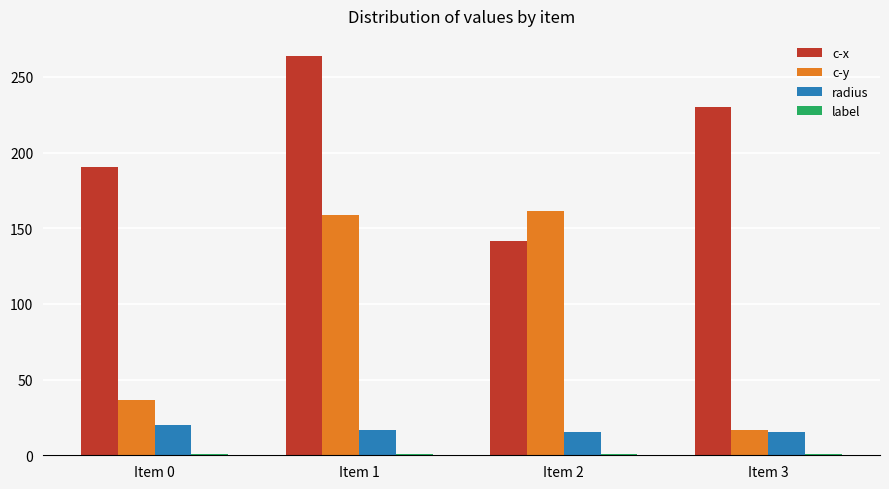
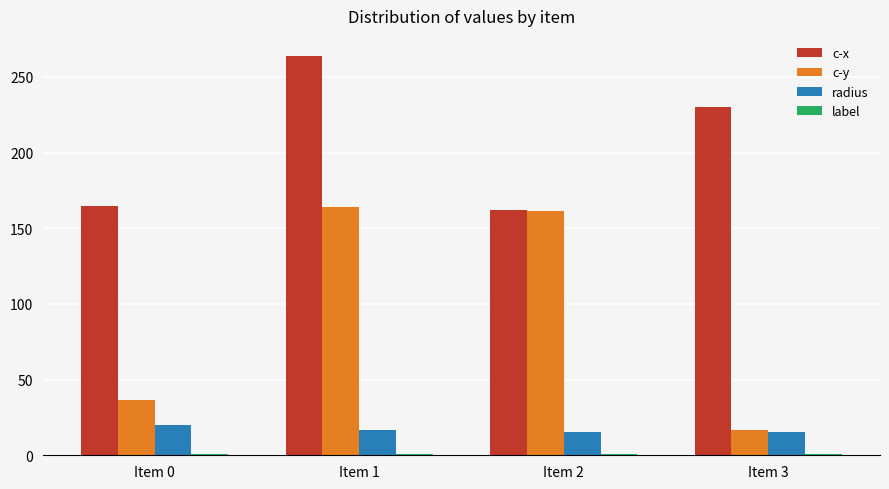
  {
    "c-x": {
-     "Item 0": 191,
+     "Item 0": 165,
      "Item 1": 264,
-     "Item 2": 141,
+     "Item 2": 162,
      "Item 3": 230
    },
    "c-y": {
      "Item 0": 36,
-     "Item 1": 159,
+     "Item 1": 164,
      "Item 2": 162,
      "Item 3": 17
    },
    "radius": {
      "Item 0": 20,
      "Item 1": 17,
      "Item 2": 15,
      "Item 3": 15
    }
  }
